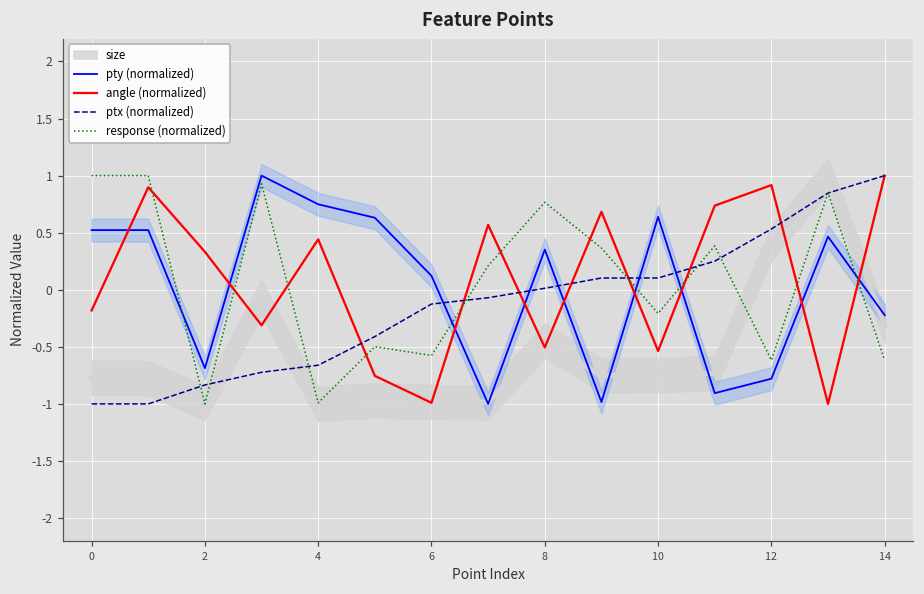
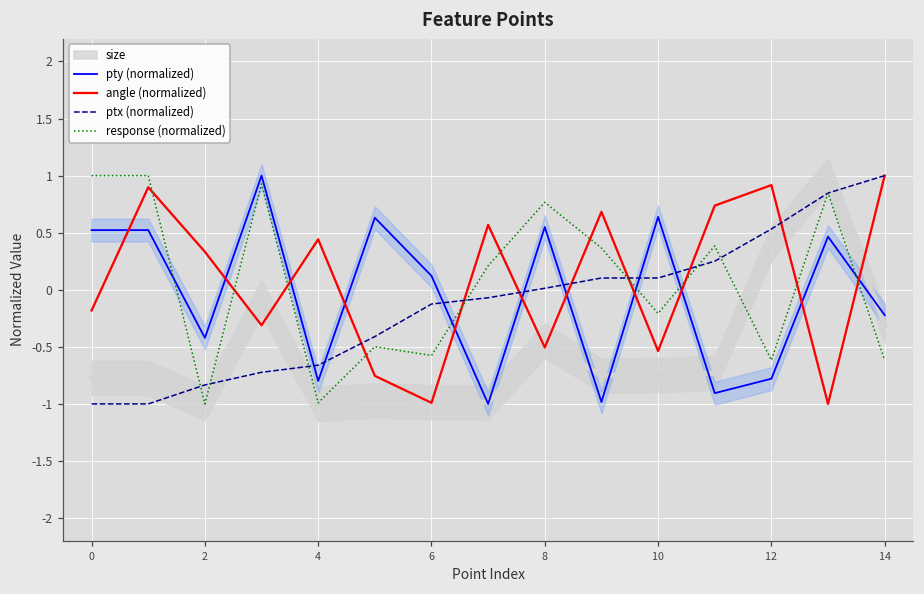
  {
    "pty (normalized)": {
      "0": 0.52,
-     "2": -0.69,
-     "4": 0.75,
+     "2": -0.42,
+     "4": -0.80,
      "6": 0.12,
-     "8": 0.35,
+     "8": 0.55,
      "10": 0.64,
      "12": -0.78,
      "14": -0.22
    },
    "angle (normalized)": {
      "0": -0.18,
      "2": 0.33,
      "4": 0.44,
      "8": -0.51,
      "10": -0.54,
      "12": 0.92
    },
    "ptx (normalized)": {
      "0": -1.00,
      "4": -0.66,
      "6": -0.13,
      "8": 0.01,
      "10": 0.10,
      "12": 0.53
    },
    "response (normalized)": {
      "0": 1.00,
      "6": -0.58,
      "8": 0.77,
      "10": -0.21,
      "12": -0.62,
      "14": -0.62
    }
  }
